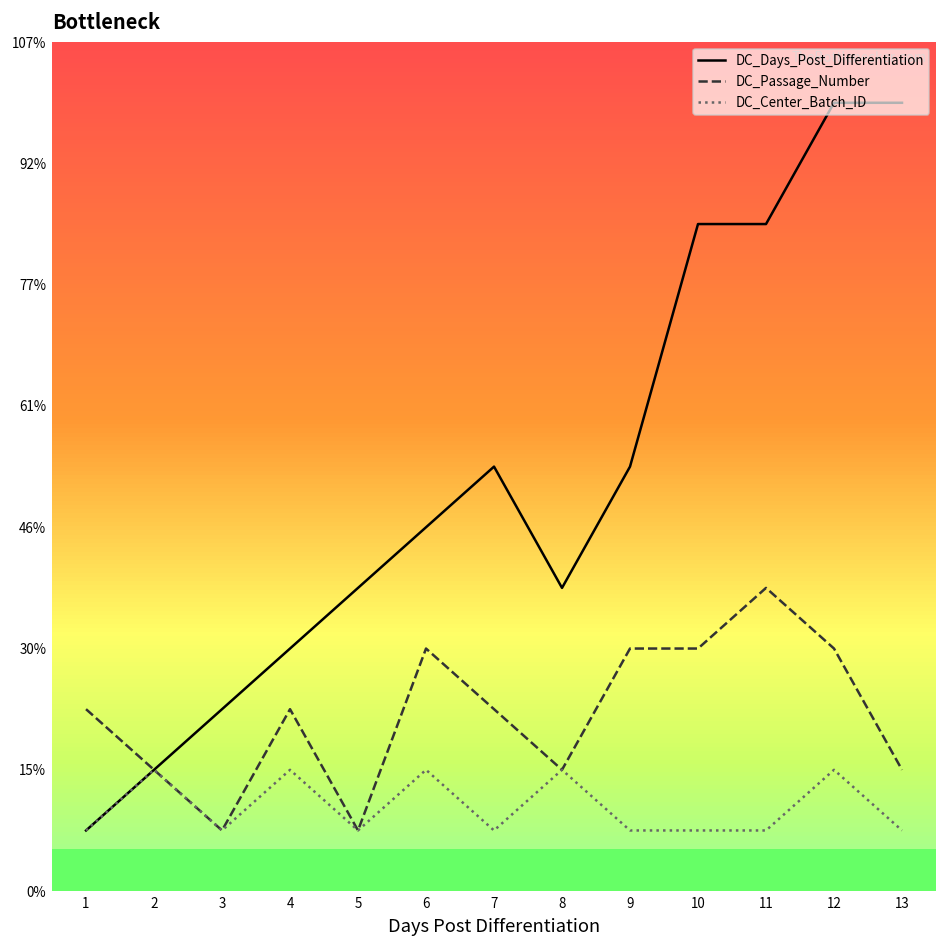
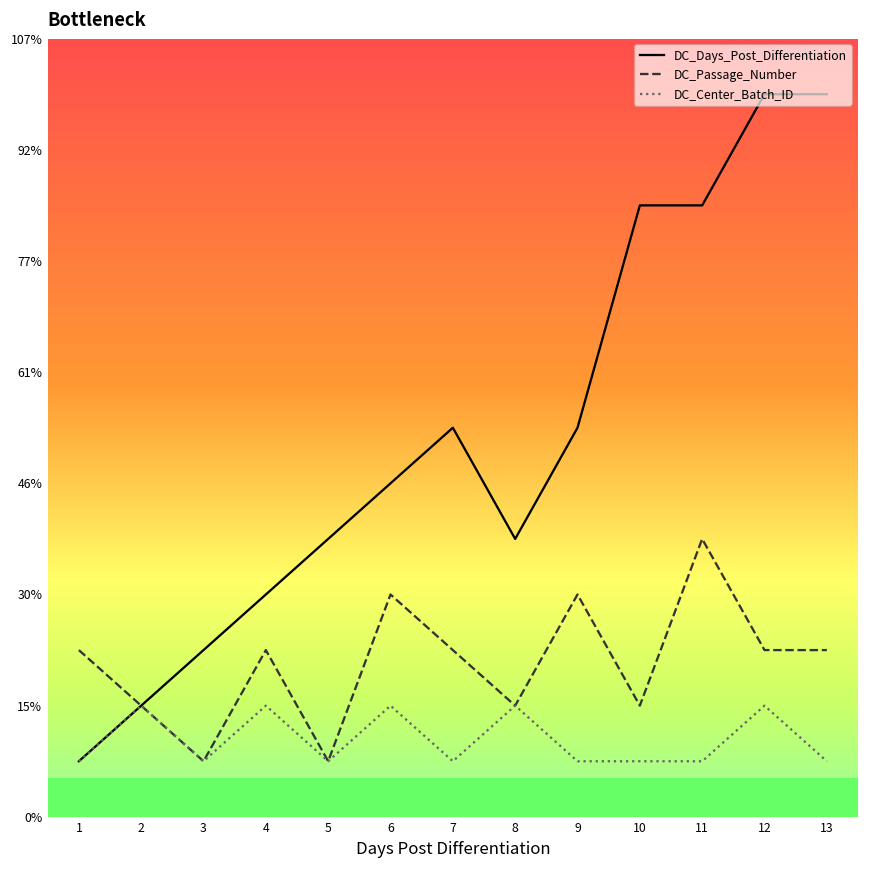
  {
    "DC_Days_Post_Differentiation": {
      "3": "23%",
      "4": "31%",
      "5": "38%",
      "6": "46%",
      "7": "54%",
      "8": "38%",
      "9": "54%",
      "10": "84%",
      "11": "84%"
    },
    "DC_Passage_Number": {
      "1": "23%",
      "4": "23%",
      "6": "31%",
      "7": "23%",
      "9": "31%",
-     "10": "31%",
+     "10": "15%",
      "11": "38%",
-     "12": "31%",
-     "13": "15%"
+     "12": "23%",
+     "13": "23%"
    },
    "DC_Center_Batch_ID": {
      "4": "15%",
      "6": "15%",
      "7": "8%",
      "9": "8%",
      "10": "8%",
      "11": "8%",
      "12": "15%",
      "13": "8%"
    }
  }
